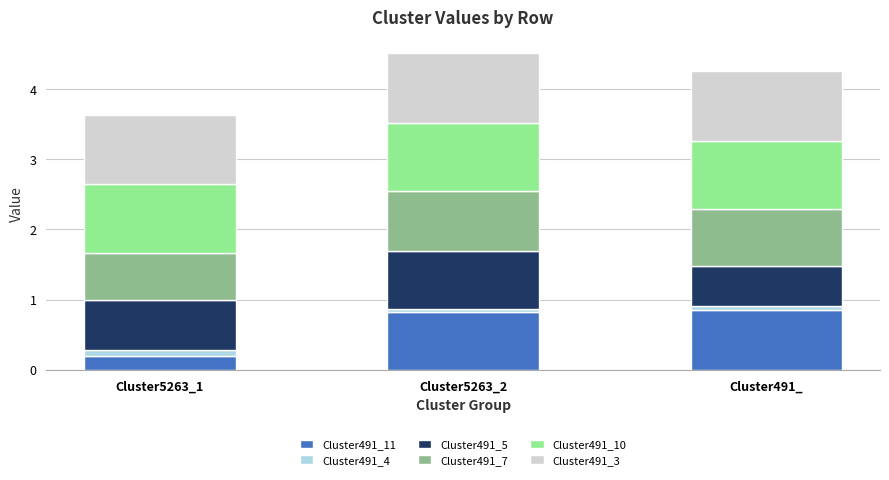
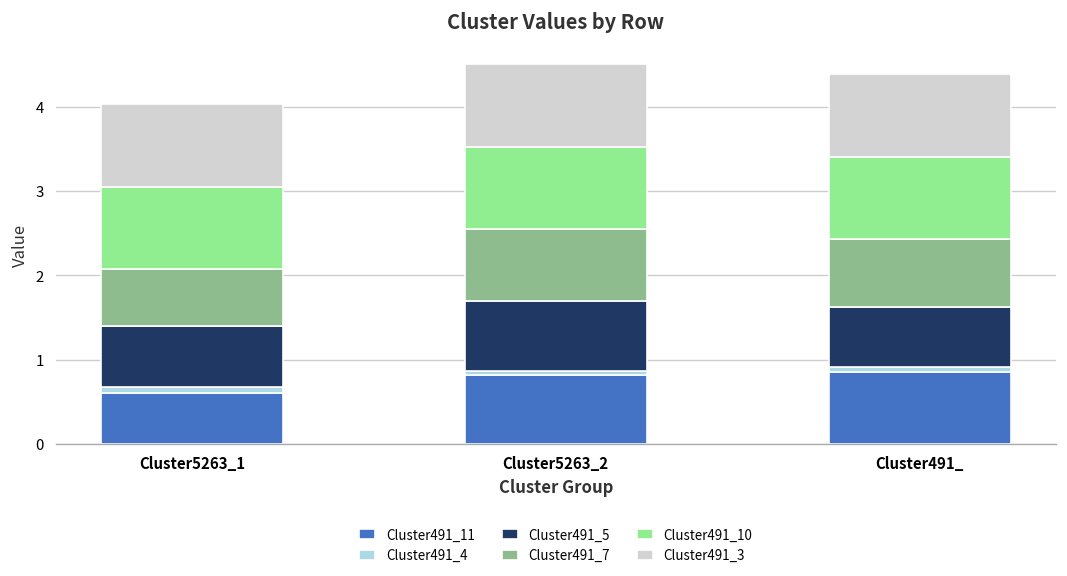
  {
    "Cluster491_11": {
-     "Cluster5263_1": 0.2,
+     "Cluster5263_1": 0.6,
      "Cluster5263_2": 0.8,
      "Cluster491_": 0.9
    },
    "Cluster491_5": {
      "Cluster5263_1": 0.7,
      "Cluster5263_2": 0.8,
-     "Cluster491_": 0.6
+     "Cluster491_": 0.7
    }
  }
